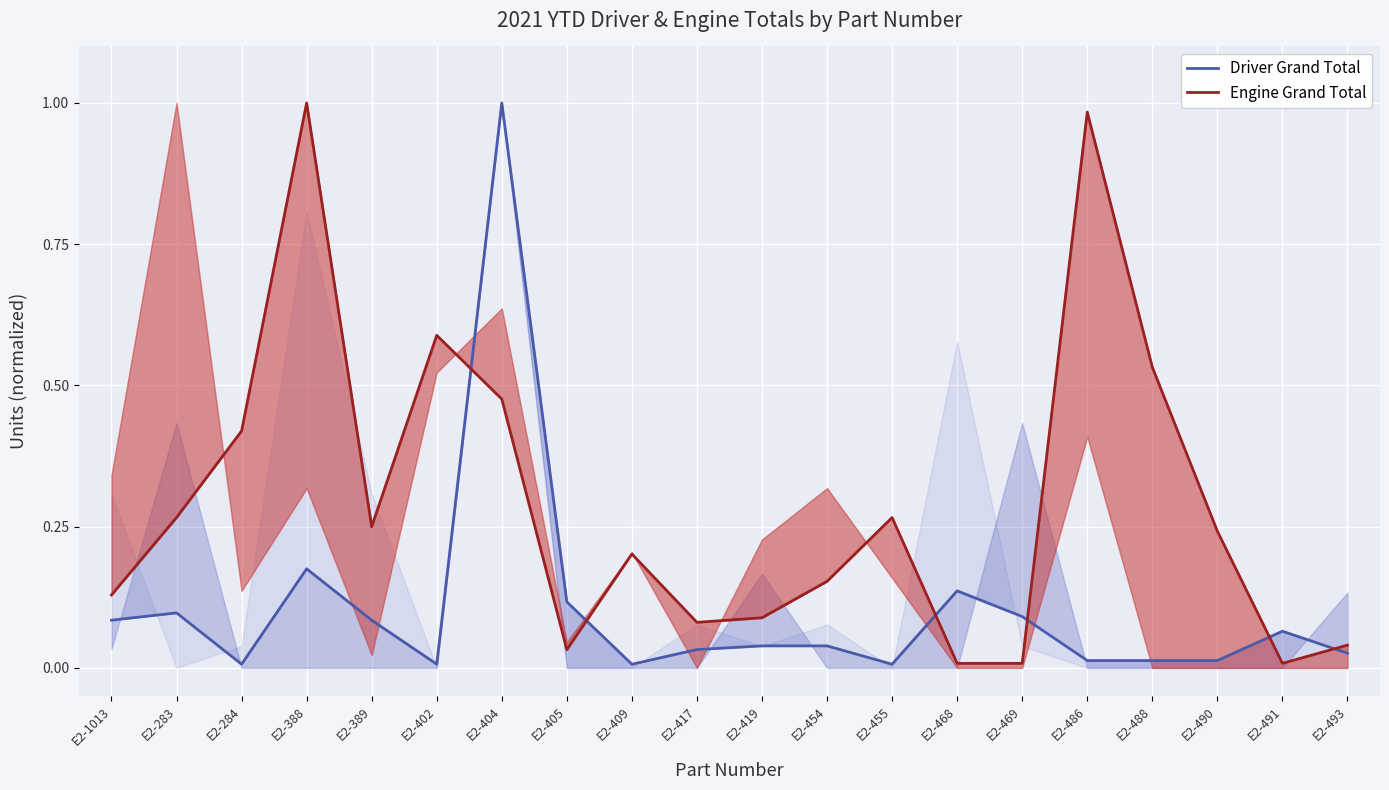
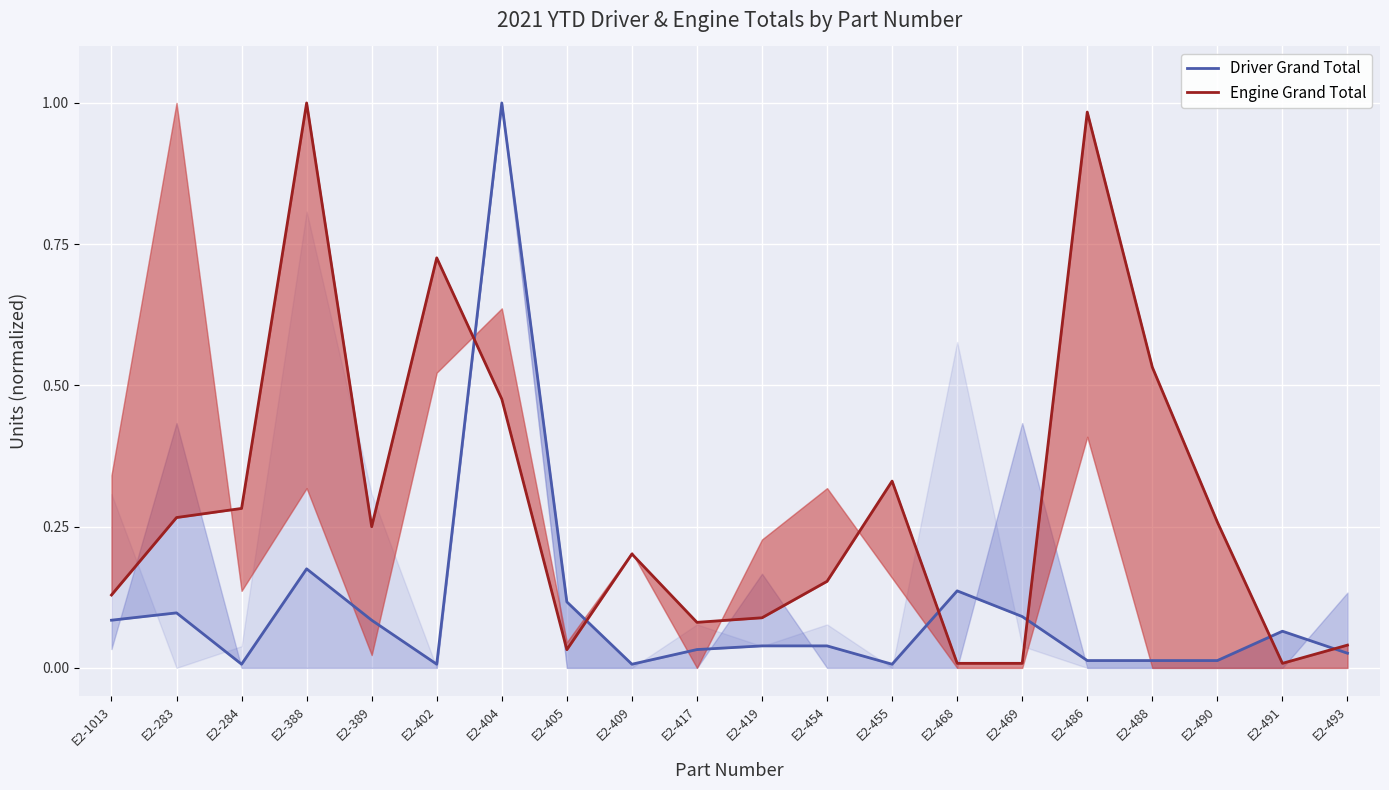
  {
    "Engine Grand Total": {
      "E2-1013": 0.13,
      "E2-283": 0.27,
-     "E2-284": 0.42,
-     "E2-402": 0.59,
+     "E2-284": 0.28,
+     "E2-402": 0.73,
      "E2-404": 0.48,
      "E2-405": 0.03,
      "E2-419": 0.09,
      "E2-454": 0.15,
-     "E2-455": 0.27,
-     "E2-490": 0.24
+     "E2-455": 0.33,
+     "E2-490": 0.26
    }
  }
